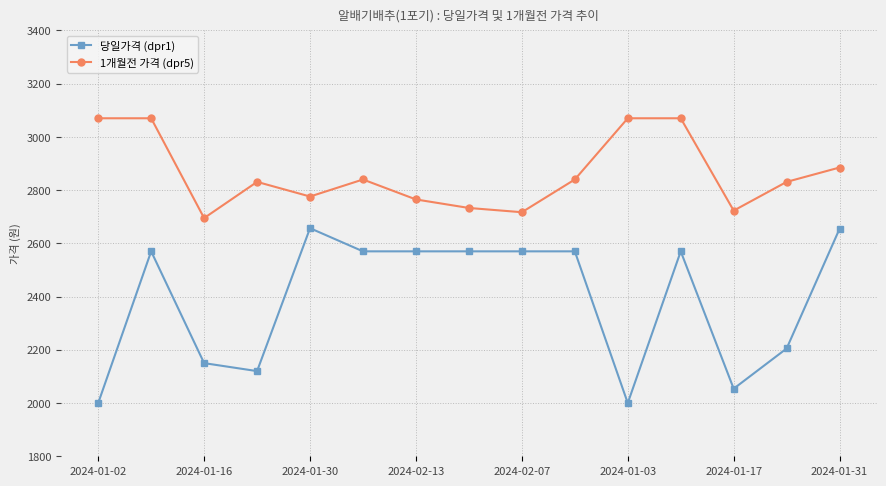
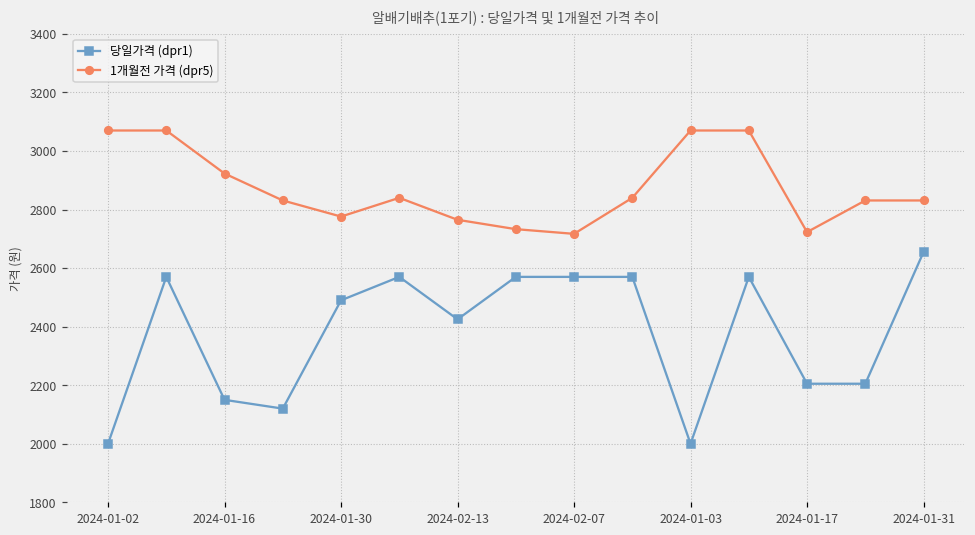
  {
    "당일가격 (dpr1)": {
      "2024-01-02": 2000,
      "2024-01-16": 2150,
-     "2024-01-30": 2660,
-     "2024-02-13": 2570,
+     "2024-01-30": 2490,
+     "2024-02-13": 2430,
      "2024-02-07": 2570,
      "2024-01-03": 2000,
-     "2024-01-17": 2050,
+     "2024-01-17": 2210,
      "2024-01-31": 2660
    },
    "1개월전 가격 (dpr5)": {
      "2024-01-02": 3070,
-     "2024-01-16": 2700,
+     "2024-01-16": 2920,
      "2024-01-30": 2780,
      "2024-02-13": 2770,
      "2024-02-07": 2720,
      "2024-01-03": 3070,
      "2024-01-17": 2720,
-     "2024-01-31": 2890
+     "2024-01-31": 2830
    }
  }
